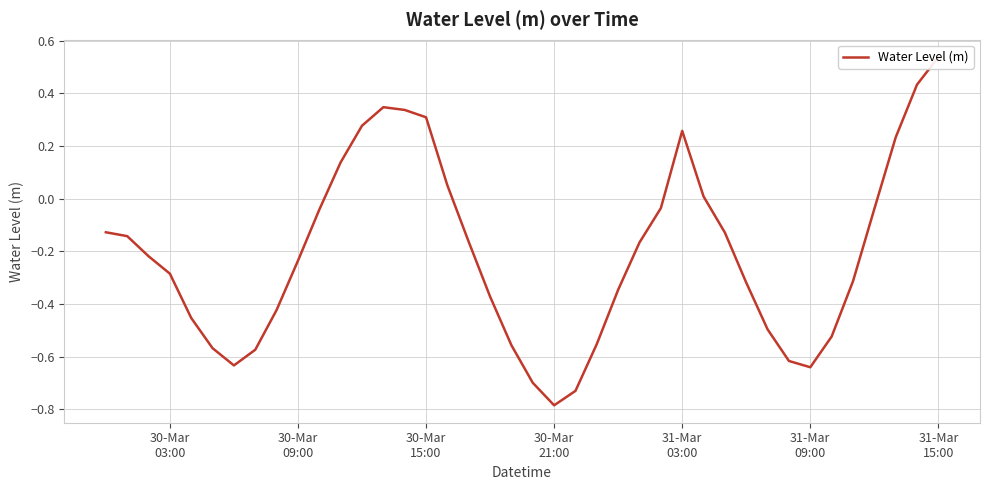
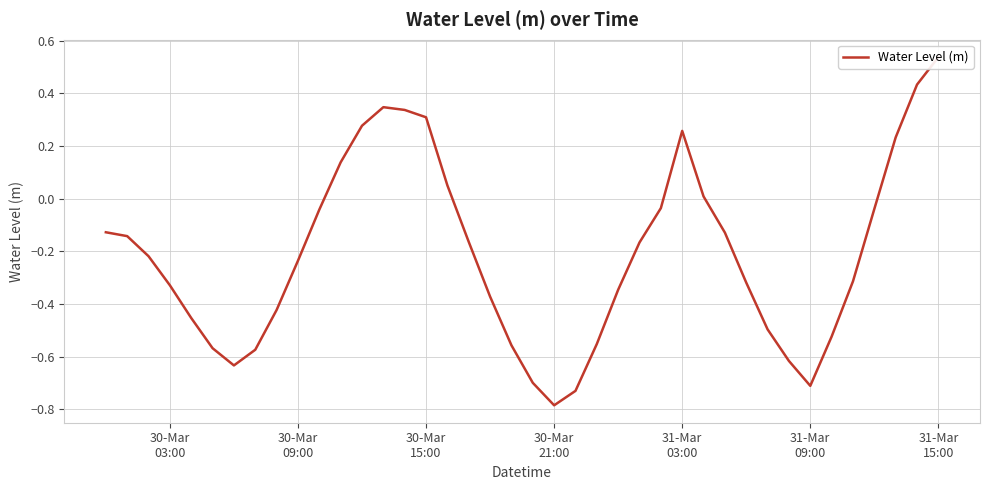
  {
-   "30-Mar 03:00": -0.28,
+   "30-Mar 03:00": -0.33,
    "30-Mar 09:00": -0.24,
    "30-Mar 15:00": 0.31,
    "30-Mar 21:00": -0.78,
    "31-Mar 03:00": 0.26,
-   "31-Mar 09:00": -0.64
+   "31-Mar 09:00": -0.71
  }
